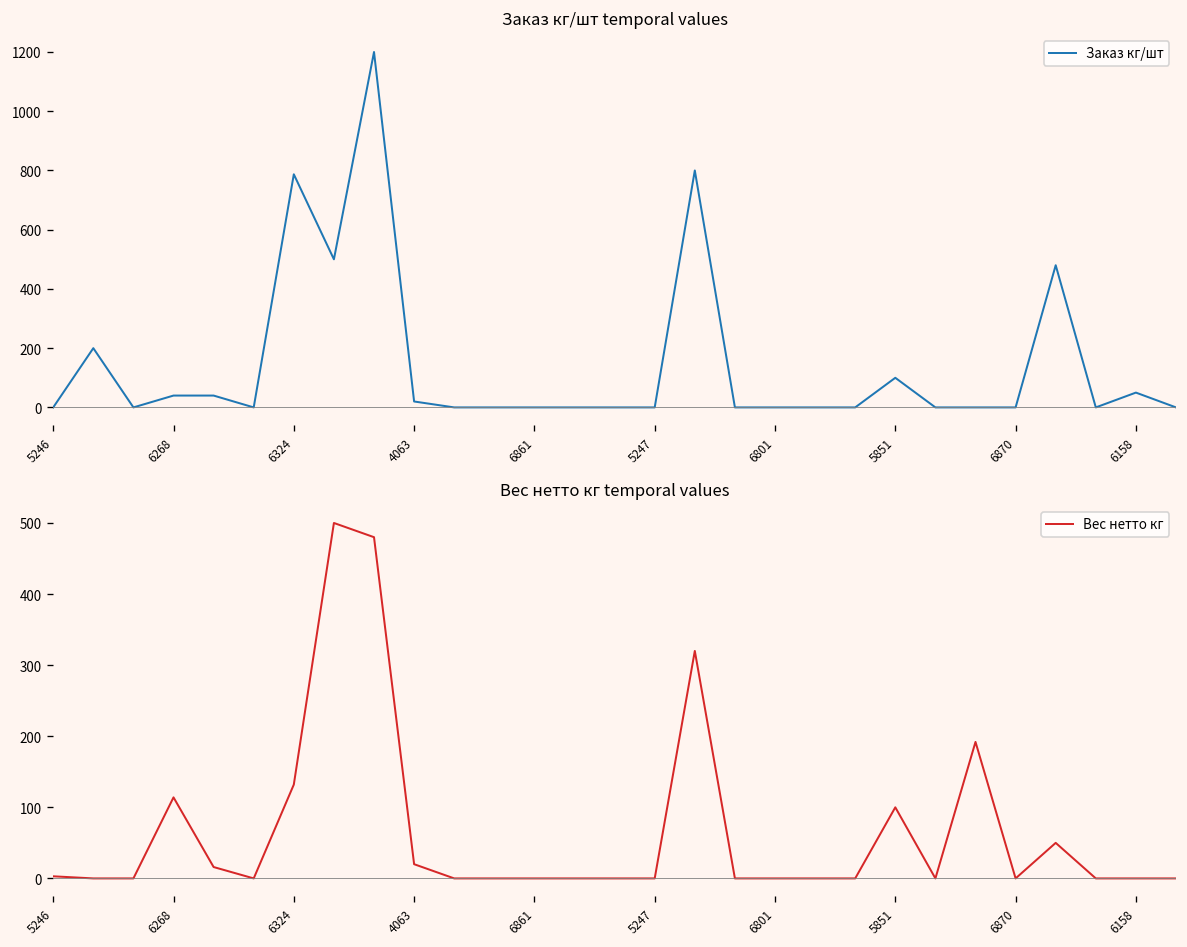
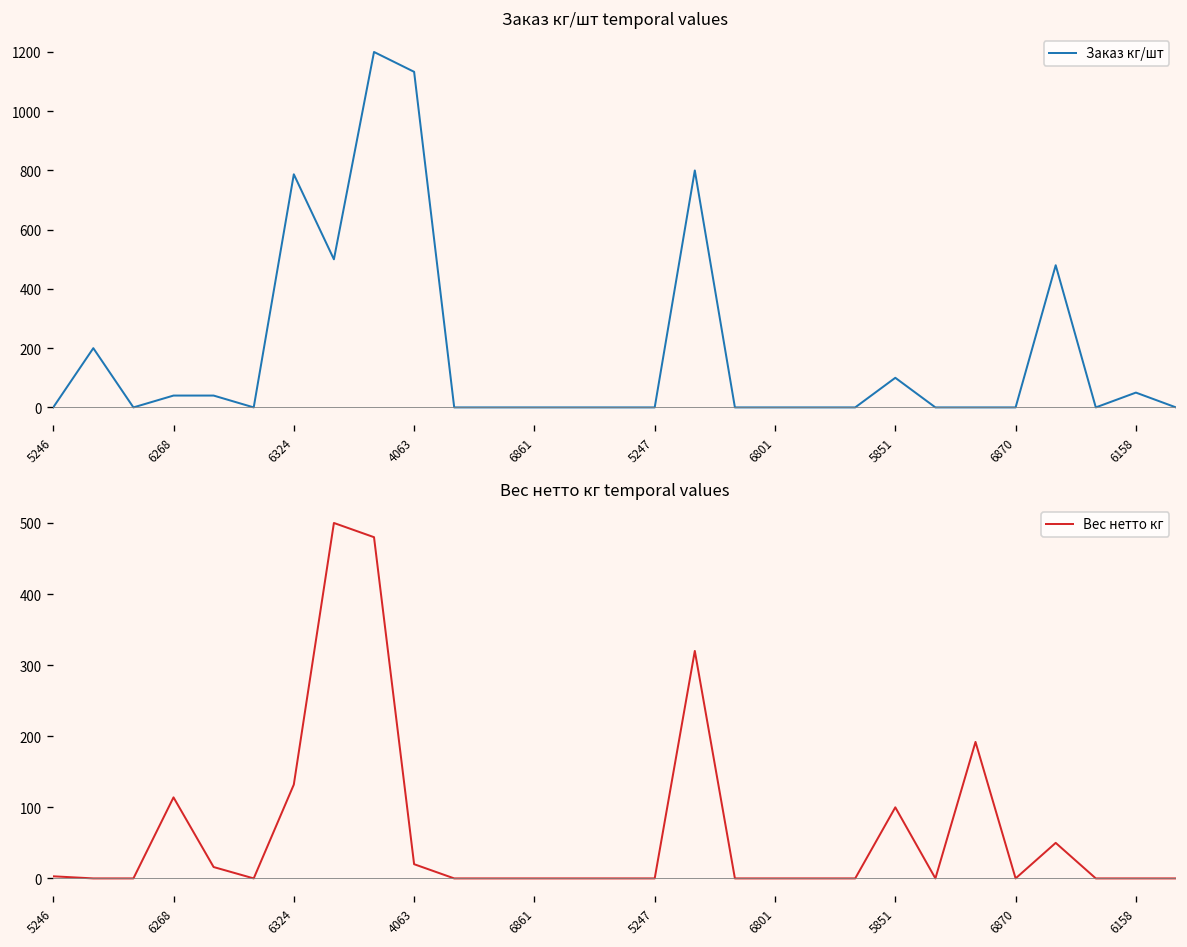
  {
    "Заказ кг/шт temporal values": {
      "5246": 0,
      "6268": 40,
      "6324": 790,
-     "4063": 20,
+     "4063": 1130,
      "6861": 0,
      "5247": 0,
      "6801": 0,
      "5851": 100,
      "6870": 0,
      "6158": 50
    },
    "Вес нетто кг temporal values": {
      "5246": 0,
      "6268": 110,
      "6324": 130,
      "4063": 20,
      "6861": 0,
      "5247": 0,
      "6801": 0,
      "5851": 100,
      "6870": 0,
      "6158": 0
    }
  }
